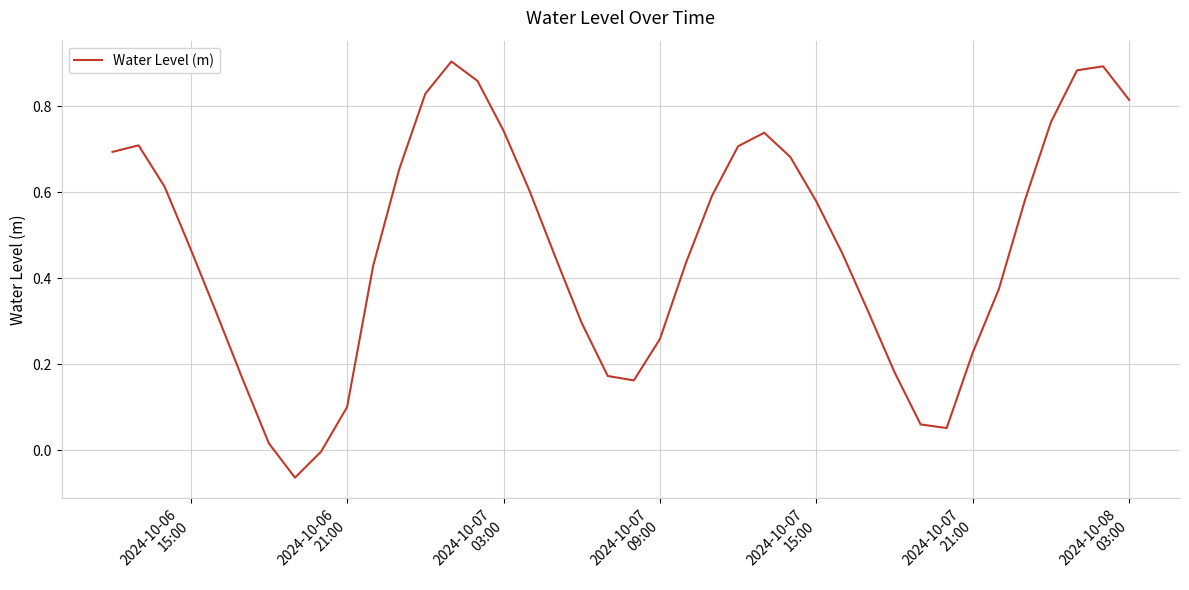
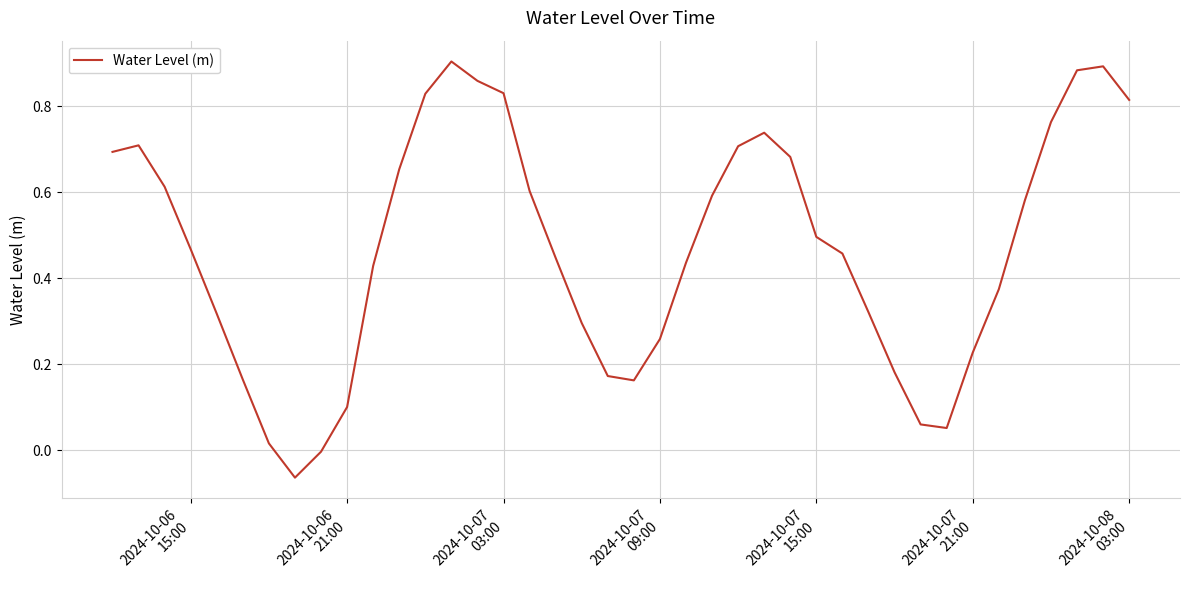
  {
    "2024-10-06 15:00": 0.47,
    "2024-10-06 21:00": 0.10,
-   "2024-10-07 03:00": 0.74,
+   "2024-10-07 03:00": 0.83,
    "2024-10-07 09:00": 0.26,
-   "2024-10-07 15:00": 0.58,
+   "2024-10-07 15:00": 0.50,
    "2024-10-07 21:00": 0.23,
    "2024-10-08 03:00": 0.81
  }
